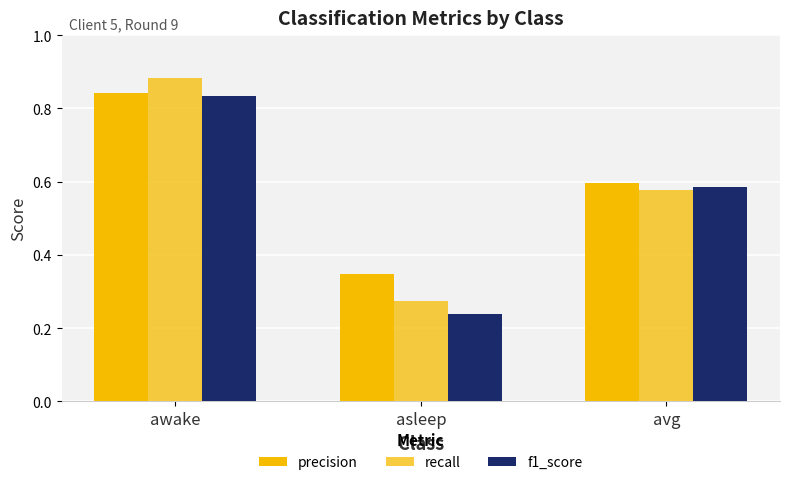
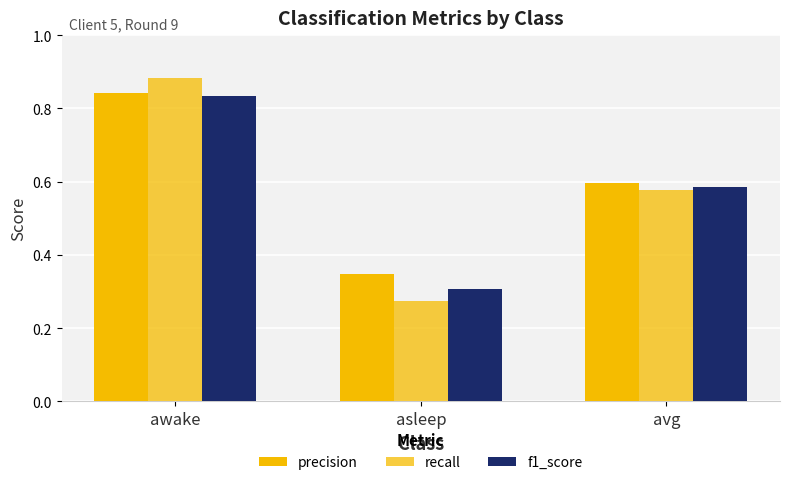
  {
    "f1_score": {
      "awake": 0.84,
-     "asleep": 0.24,
+     "asleep": 0.31,
      "avg": 0.58
    }
  }
